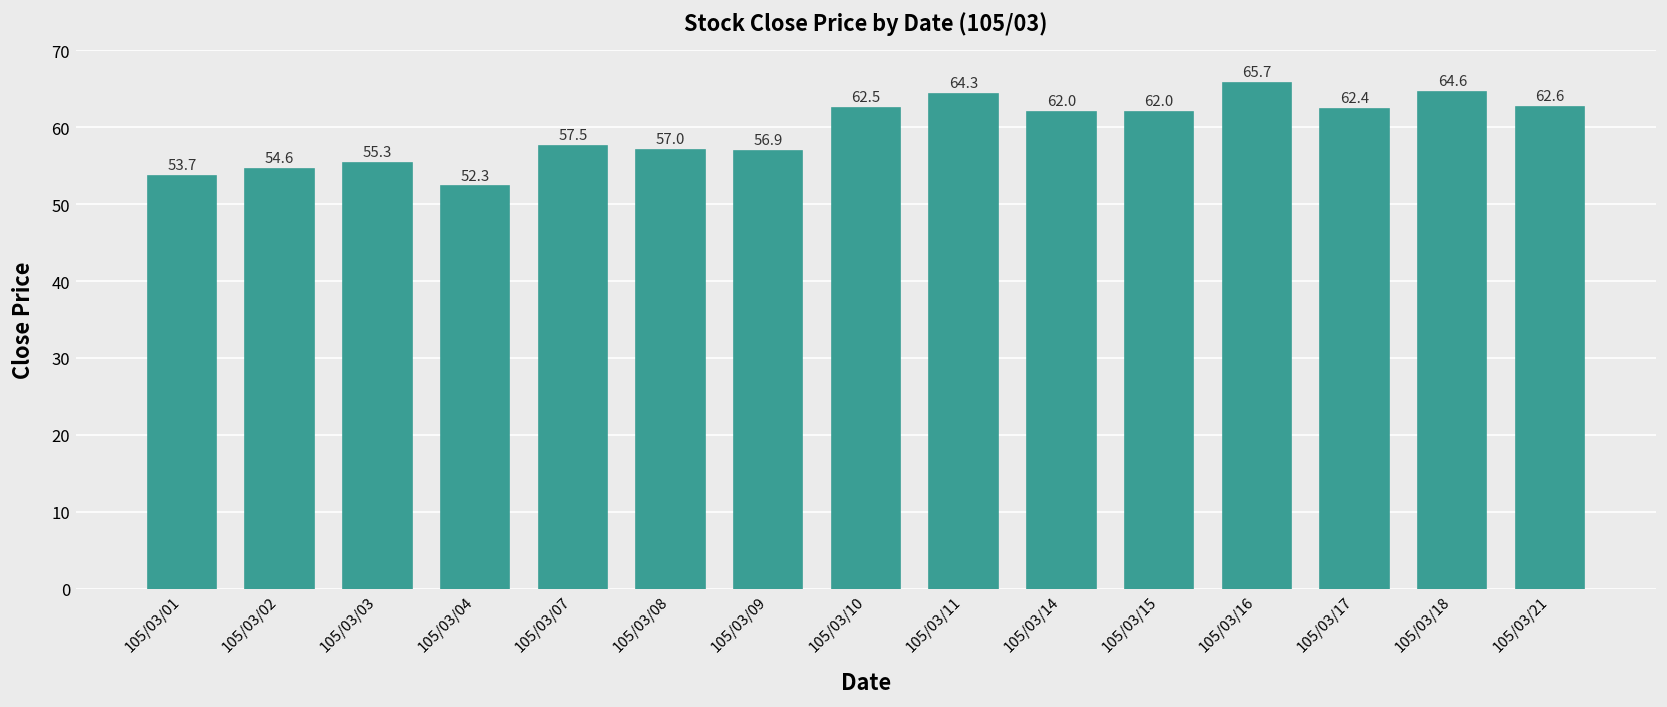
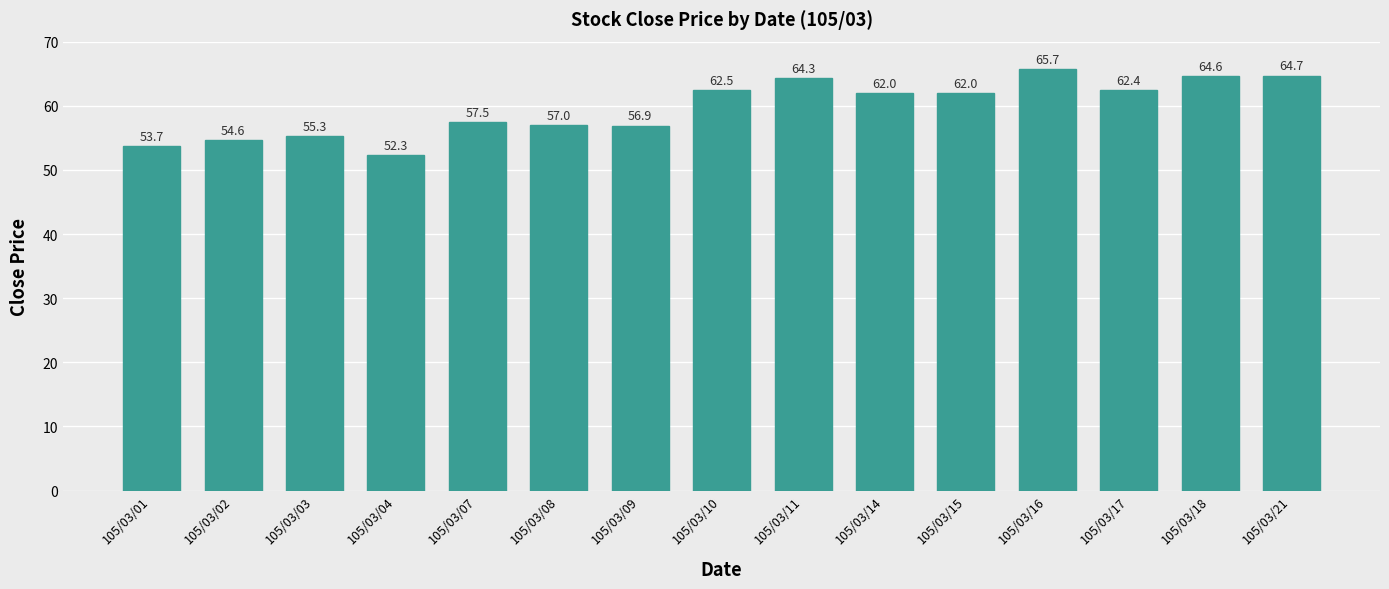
  {
    "105/03/01": 53.7,
    "105/03/02": 54.6,
    "105/03/03": 55.3,
    "105/03/04": 52.3,
    "105/03/07": 57.5,
    "105/03/08": 57.0,
    "105/03/09": 56.9,
    "105/03/10": 62.5,
    "105/03/11": 64.3,
    "105/03/14": 62.0,
    "105/03/15": 62.0,
    "105/03/16": 65.7,
    "105/03/17": 62.4,
    "105/03/18": 64.6,
-   "105/03/21": 62.6
+   "105/03/21": 64.7
  }
